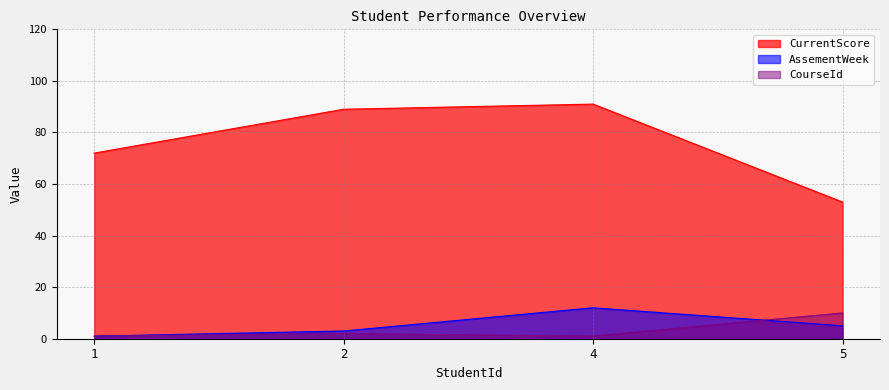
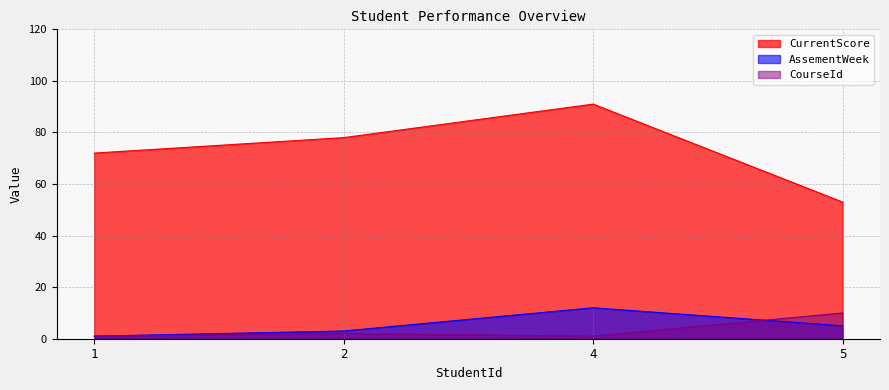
  {
    "CurrentScore": {
      "1": 72,
-     "2": 89,
+     "2": 78,
      "4": 91,
      "5": 53
    },
    "AssementWeek": {
      "2": 3,
      "4": 12,
      "5": 5
    },
    "CourseId": {
      "2": 2,
      "4": 1,
      "5": 10
    }
  }
